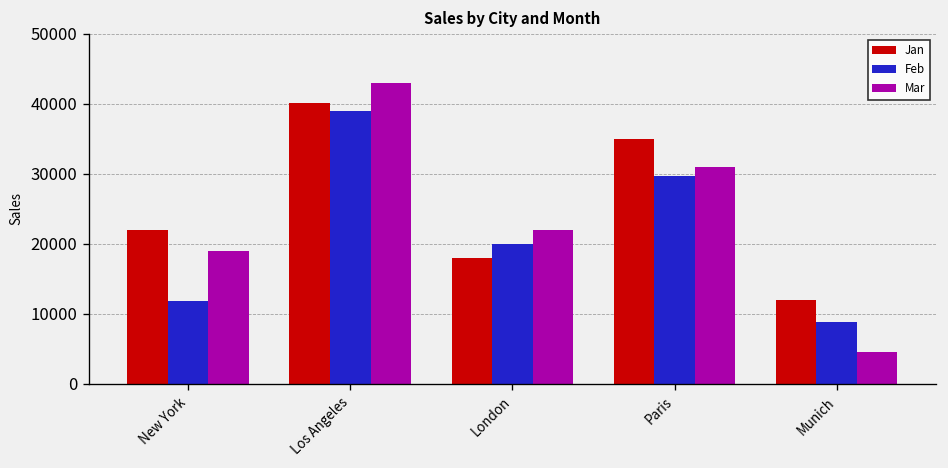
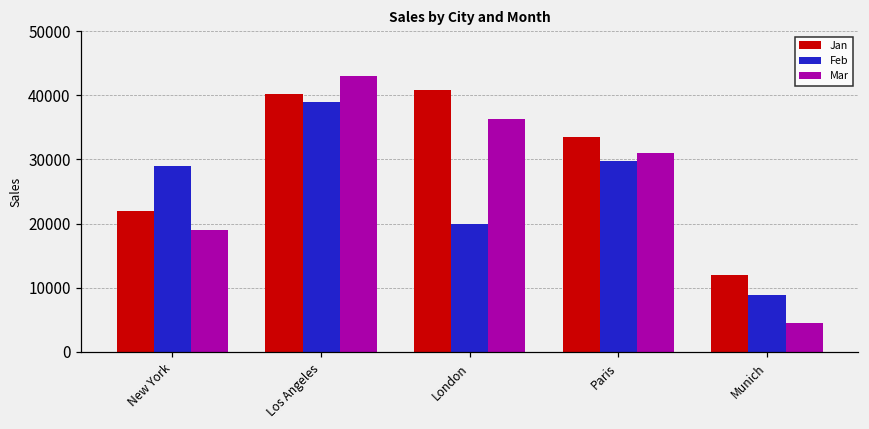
  {
    "Jan": {
      "New York": 22000,
      "Los Angeles": 40000,
-     "London": 18000,
-     "Paris": 35000,
+     "London": 41000,
+     "Paris": 33000,
      "Munich": 12000
    },
    "Feb": {
-     "New York": 12000,
+     "New York": 29000,
      "Los Angeles": 39000,
      "London": 20000,
      "Paris": 30000,
      "Munich": 9000
    },
    "Mar": {
      "New York": 19000,
      "Los Angeles": 43000,
-     "London": 22000,
+     "London": 36000,
      "Paris": 31000,
      "Munich": 5000
    }
  }
